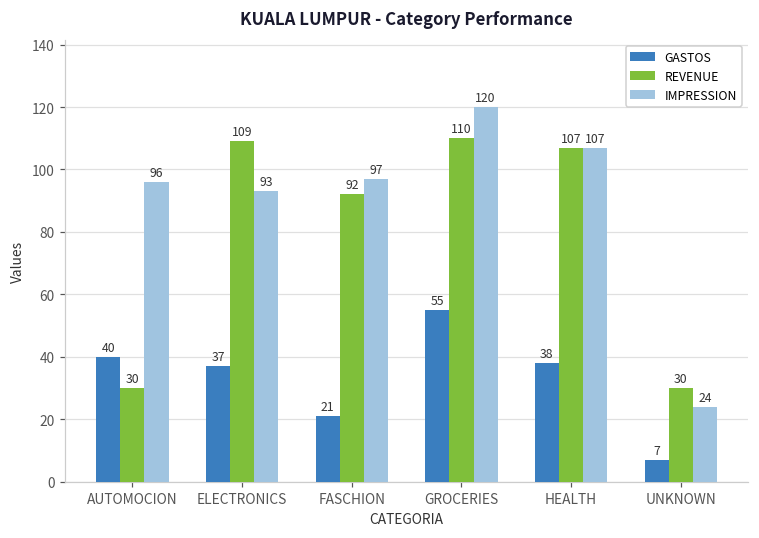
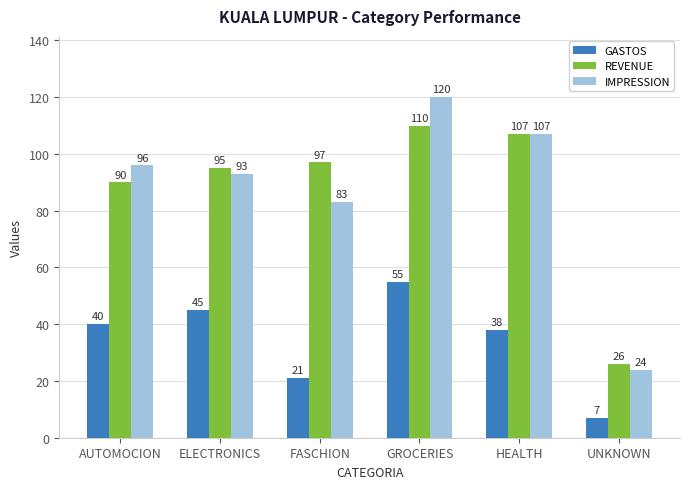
  {
    "GASTOS": {
      "AUTOMOCION": 40,
-     "ELECTRONICS": 37,
+     "ELECTRONICS": 45,
      "FASCHION": 21,
      "GROCERIES": 55,
      "HEALTH": 38,
      "UNKNOWN": 7
    },
    "REVENUE": {
-     "AUTOMOCION": 30,
-     "ELECTRONICS": 109,
-     "FASCHION": 92,
+     "AUTOMOCION": 90,
+     "ELECTRONICS": 95,
+     "FASCHION": 97,
      "GROCERIES": 110,
      "HEALTH": 107,
-     "UNKNOWN": 30
+     "UNKNOWN": 26
    },
    "IMPRESSION": {
      "AUTOMOCION": 96,
      "ELECTRONICS": 93,
-     "FASCHION": 97,
+     "FASCHION": 83,
      "GROCERIES": 120,
      "HEALTH": 107,
      "UNKNOWN": 24
    }
  }
